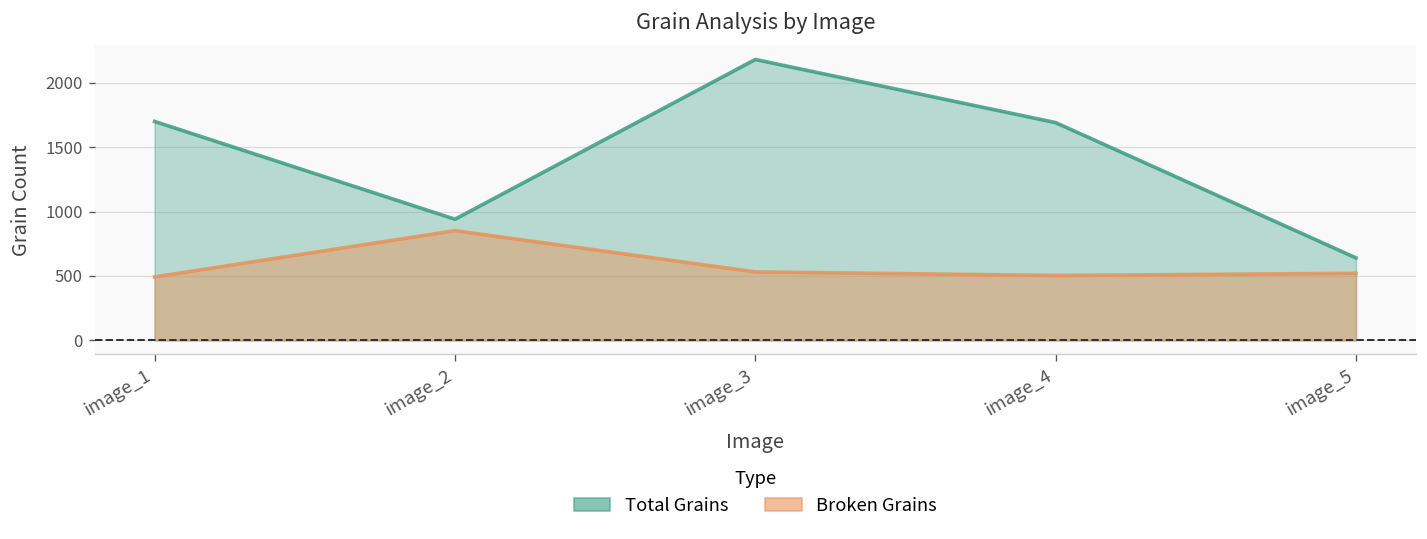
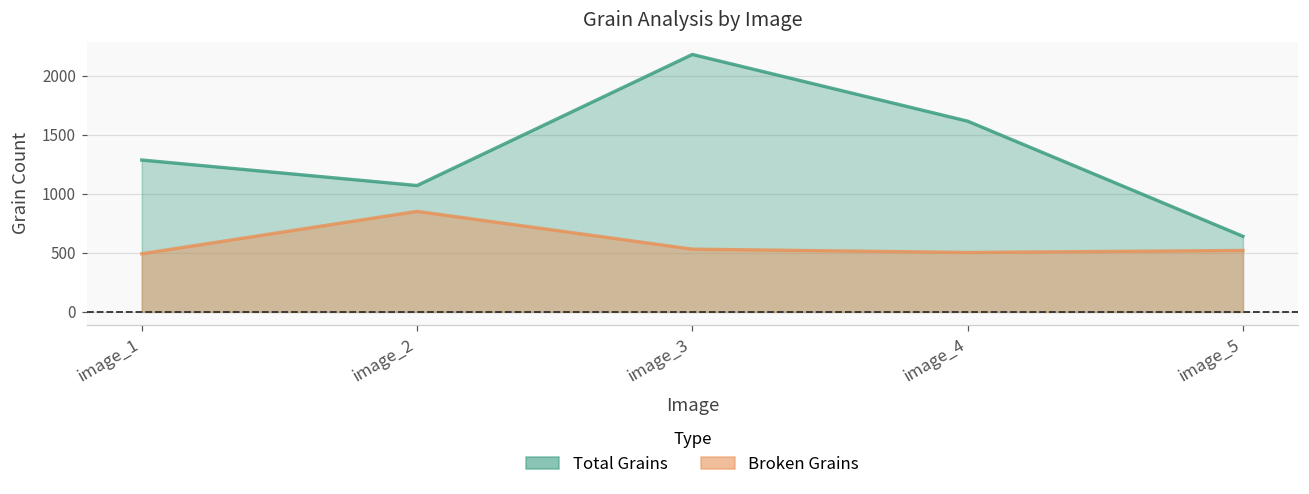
  {
    "Total Grains": {
-     "image_1": 1700,
-     "image_2": 940,
+     "image_1": 1290,
+     "image_2": 1070,
      "image_3": 2180,
-     "image_4": 1690,
+     "image_4": 1620,
      "image_5": 640
    },
    "Broken Grains": {
      "image_1": 490,
      "image_2": 850,
      "image_3": 530,
      "image_4": 500,
      "image_5": 520
    }
  }
